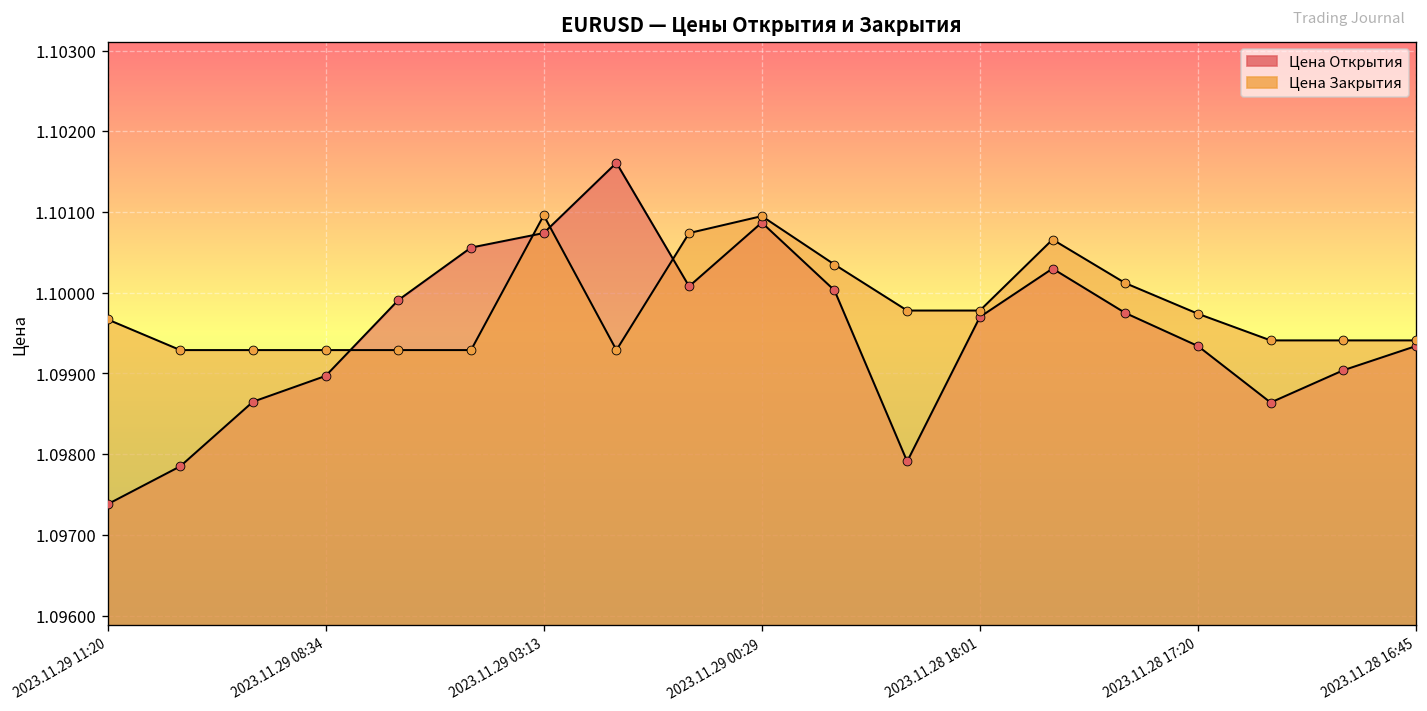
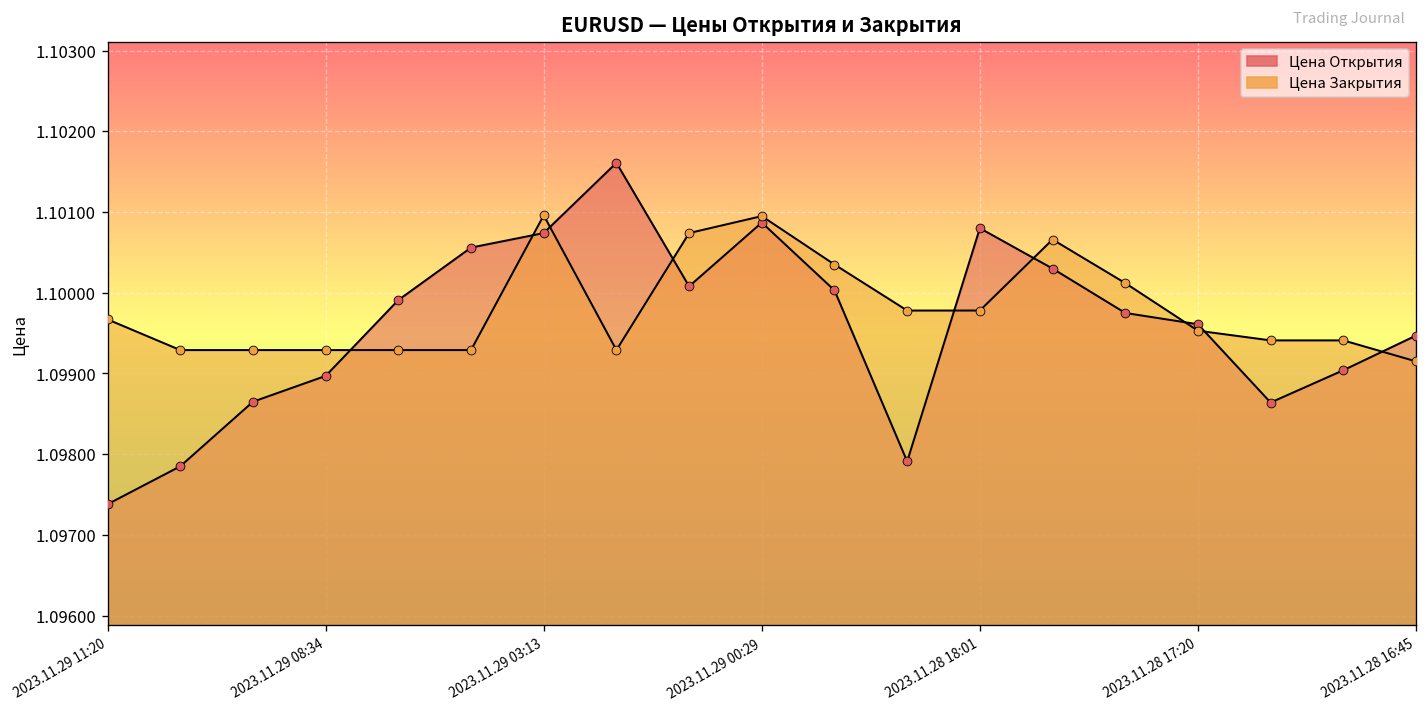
  {
    "Цена Открытия": {
      "2023.11.29 11:20": 1.0974,
      "2023.11.29 08:34": 1.0990,
      "2023.11.29 03:13": 1.1007,
      "2023.11.29 00:29": 1.1009,
-     "2023.11.28 18:01": 1.0997,
-     "2023.11.28 17:20": 1.0993,
-     "2023.11.28 16:45": 1.0993
+     "2023.11.28 18:01": 1.1008,
+     "2023.11.28 17:20": 1.0996,
+     "2023.11.28 16:45": 1.0995
    },
    "Цена Закрытия": {
      "2023.11.29 11:20": 1.0997,
      "2023.11.29 08:34": 1.0993,
      "2023.11.29 03:13": 1.1010,
      "2023.11.29 00:29": 1.1010,
      "2023.11.28 18:01": 1.0998,
-     "2023.11.28 17:20": 1.0997,
-     "2023.11.28 16:45": 1.0994
+     "2023.11.28 17:20": 1.0995,
+     "2023.11.28 16:45": 1.0992
    }
  }
